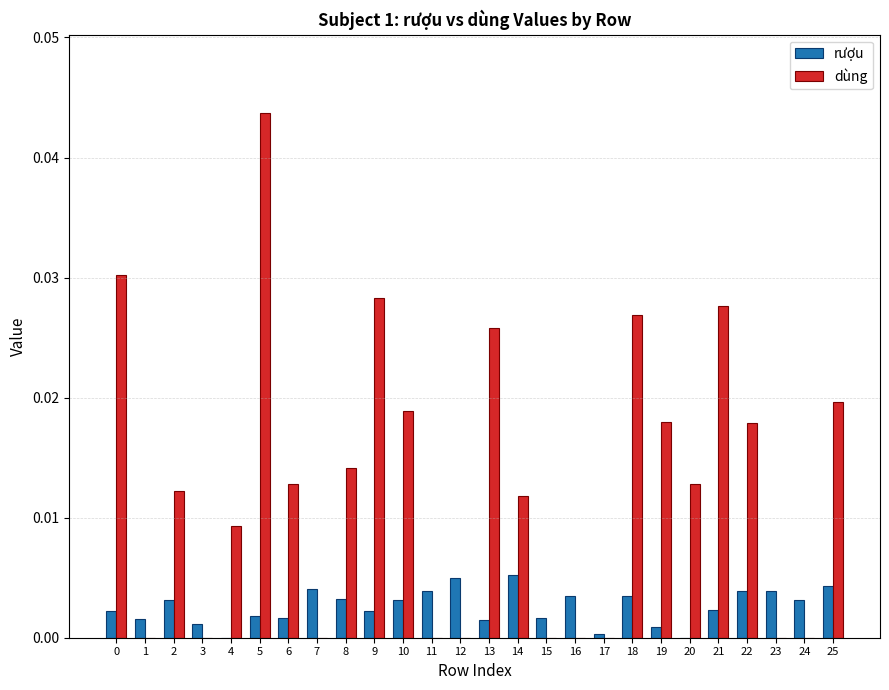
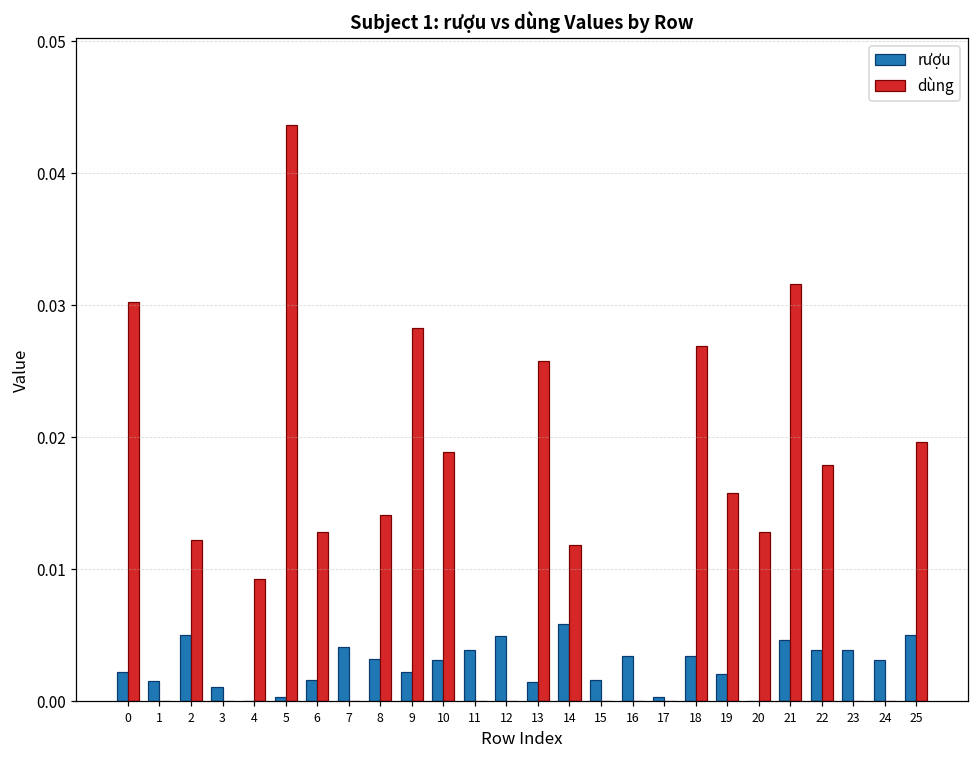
  {
    "rượu": {
      "0": 0.0022,
      "1": 0.0016,
-     "2": 0.0032,
+     "2": 0.0050,
      "3": 0.0011,
      "4": 0.0000,
-     "5": 0.0018,
+     "5": 0.0004,
      "6": 0.0017,
      "7": 0.0041,
      "8": 0.0032,
      "9": 0.0022,
      "10": 0.0032,
      "11": 0.0039,
      "12": 0.0050,
      "13": 0.0015,
-     "14": 0.0052,
+     "14": 0.0059,
      "15": 0.0017,
      "16": 0.0035,
      "17": 0.0003,
      "18": 0.0035,
-     "19": 0.0009,
+     "19": 0.0020,
      "20": 0.0000,
-     "21": 0.0023,
+     "21": 0.0047,
      "22": 0.0039,
      "23": 0.0039,
      "24": 0.0032,
-     "25": 0.0043
+     "25": 0.0050
    },
    "dùng": {
      "0": 0.0303,
      "1": 0.0000,
      "2": 0.0122,
      "3": 0.0000,
      "4": 0.0093,
      "5": 0.0437,
      "6": 0.0128,
      "7": 0.0000,
      "8": 0.0141,
      "9": 0.0283,
      "10": 0.0189,
      "11": 0.0000,
      "12": 0.0000,
      "13": 0.0258,
      "14": 0.0118,
      "15": 0.0000,
      "16": 0.0000,
      "17": 0.0000,
      "18": 0.0269,
-     "19": 0.0180,
+     "19": 0.0158,
      "20": 0.0128,
-     "21": 0.0277,
+     "21": 0.0316,
      "22": 0.0179,
      "23": 0.0000,
      "24": 0.0000,
      "25": 0.0197
    }
  }
